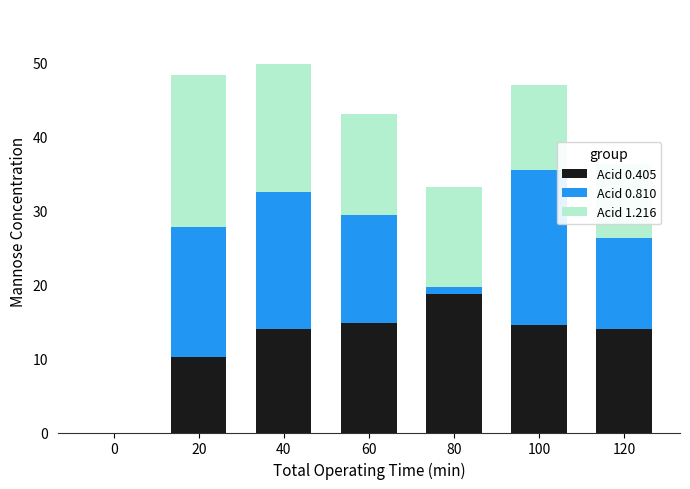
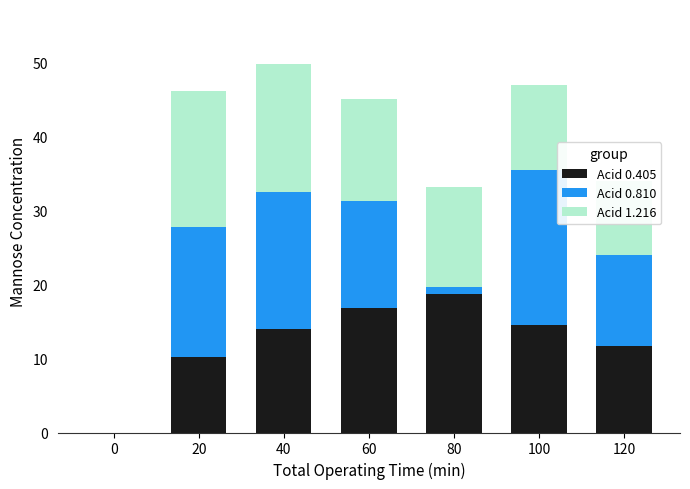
  {
    "Acid 0.405": {
      "0": 0,
      "20": 10,
      "40": 14,
-     "60": 15,
+     "60": 17,
      "80": 19,
      "100": 15,
-     "120": 14
+     "120": 12
    },
    "Acid 0.810": {
      "0": 0,
      "20": 18,
      "40": 19,
      "60": 15,
      "80": 1,
      "100": 21,
      "120": 12
    },
    "Acid 1.216": {
      "0": 0,
-     "20": 21,
+     "20": 18,
      "40": 17,
      "60": 14,
      "80": 14,
      "100": 12
    }
  }
